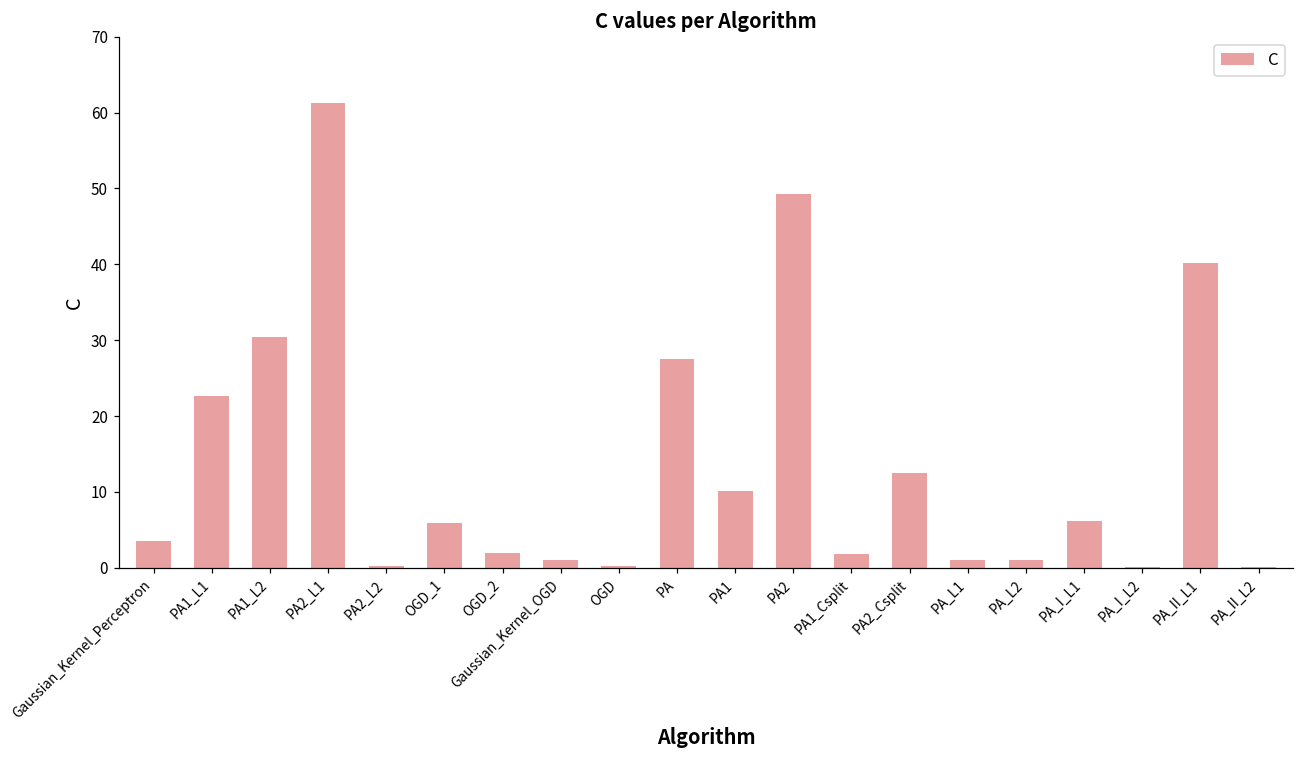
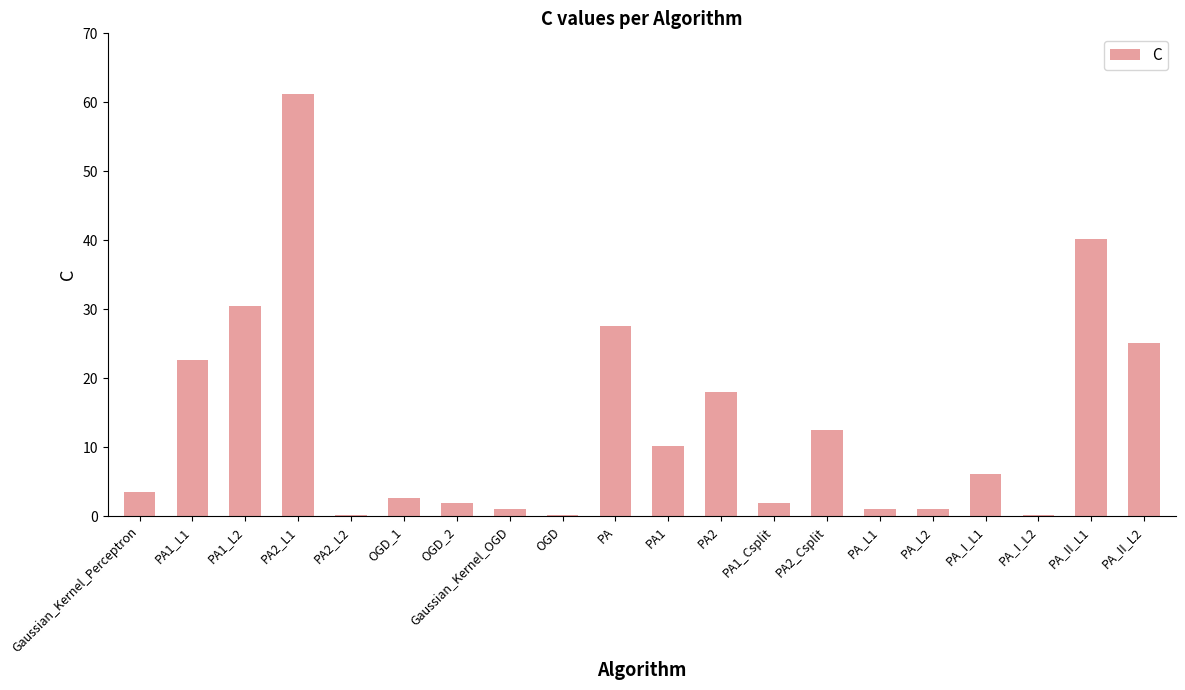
  {
    "Gaussian_Kernel_Perceptron": 4,
    "PA1_L1": 23,
    "PA1_L2": 30,
    "PA2_L1": 61,
-   "OGD_1": 6,
+   "OGD_1": 3,
    "OGD_2": 2,
    "Gaussian_Kernel_OGD": 1,
    "PA": 28,
    "PA1": 10,
-   "PA2": 49,
+   "PA2": 18,
    "PA1_Csplit": 2,
    "PA2_Csplit": 13,
    "PA_L1": 1,
    "PA_L2": 1,
    "PA_I_L1": 6,
    "PA_II_L1": 40,
-   "PA_II_L2": 0
+   "PA_II_L2": 25
  }
